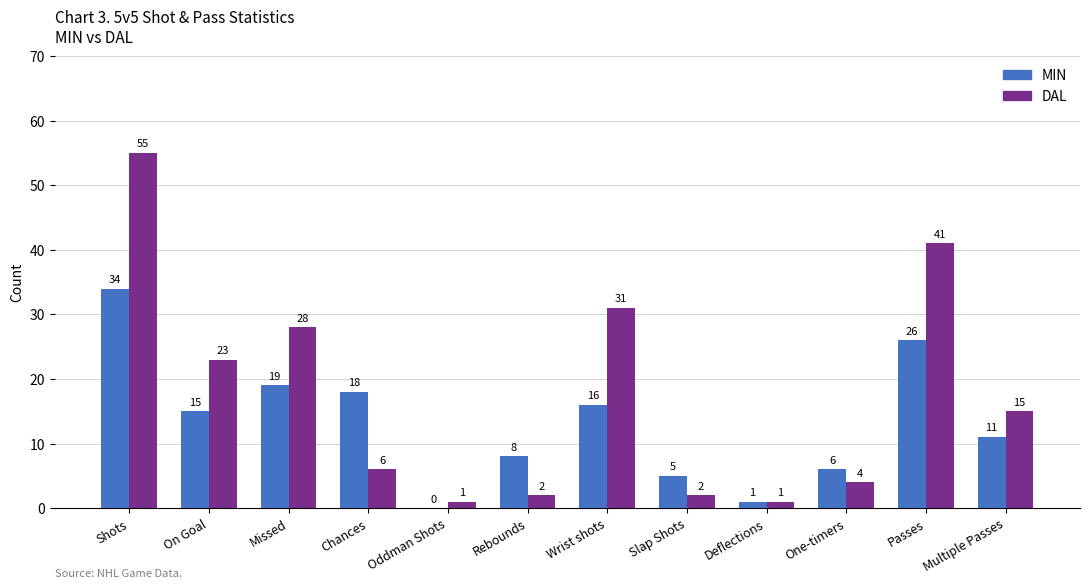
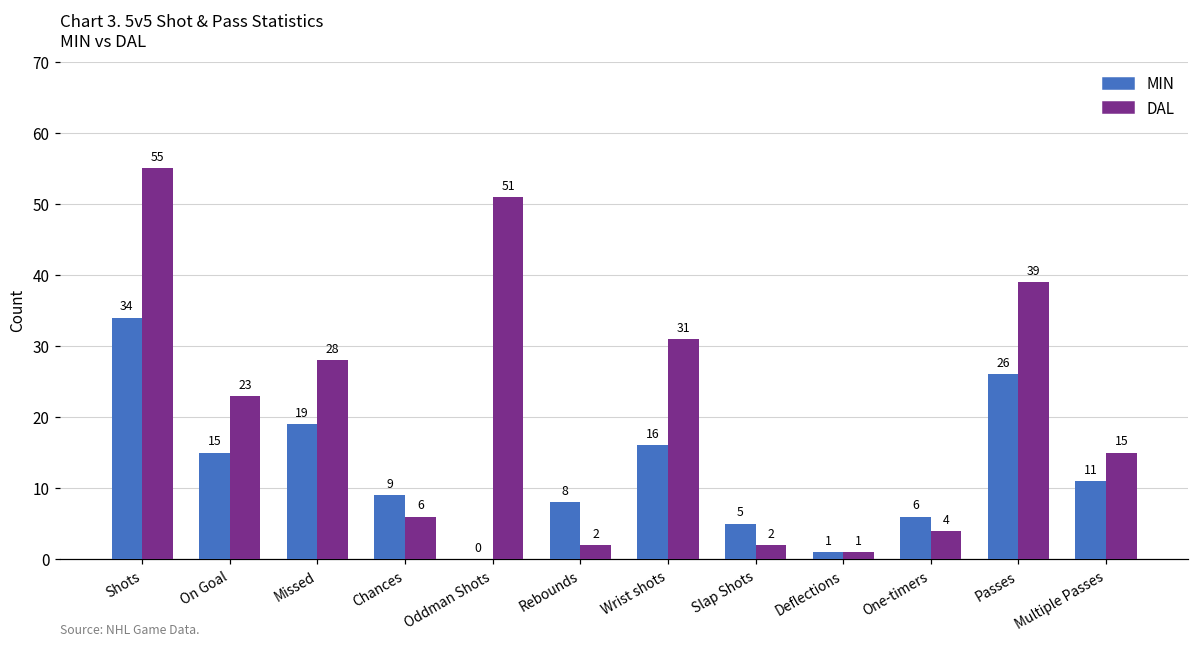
  {
    "MIN": {
      "Shots": 34,
      "On Goal": 15,
      "Missed": 19,
-     "Chances": 18,
+     "Chances": 9,
      "Oddman Shots": 0,
      "Rebounds": 8,
      "Wrist shots": 16,
      "Slap Shots": 5,
      "Deflections": 1,
      "One-timers": 6,
      "Passes": 26,
      "Multiple Passes": 11
    },
    "DAL": {
      "Shots": 55,
      "On Goal": 23,
      "Missed": 28,
      "Chances": 6,
-     "Oddman Shots": 1,
+     "Oddman Shots": 51,
      "Rebounds": 2,
      "Wrist shots": 31,
      "Slap Shots": 2,
      "Deflections": 1,
      "One-timers": 4,
-     "Passes": 41,
+     "Passes": 39,
      "Multiple Passes": 15
    }
  }
